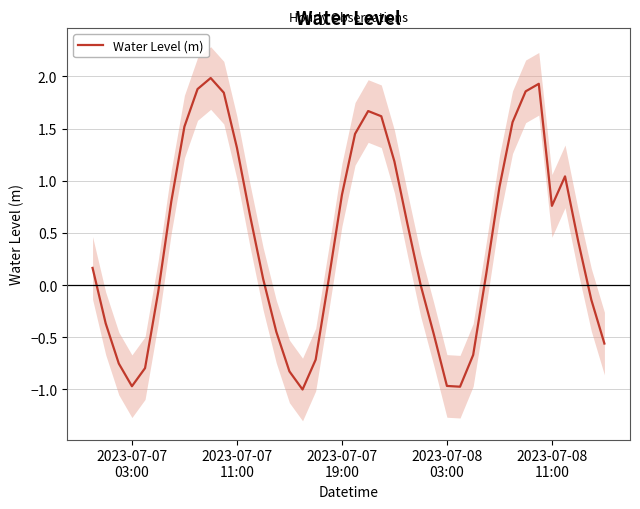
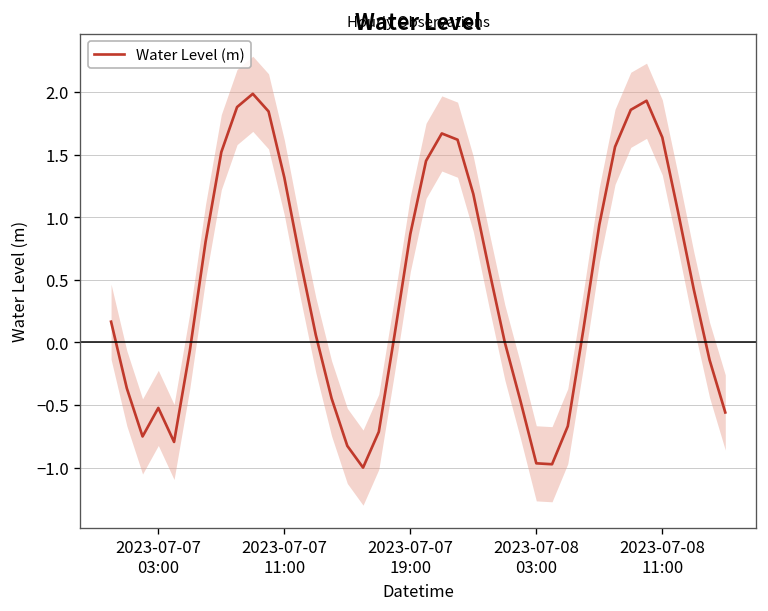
  {
    "Water Level (m)": {
-     "2023-07-07 03:00": -0.97,
+     "2023-07-07 03:00": -0.52,
      "2023-07-07 11:00": 1.32,
      "2023-07-07 19:00": 0.86,
      "2023-07-08 03:00": -0.97,
-     "2023-07-08 11:00": 0.76
+     "2023-07-08 11:00": 1.64
    }
  }
